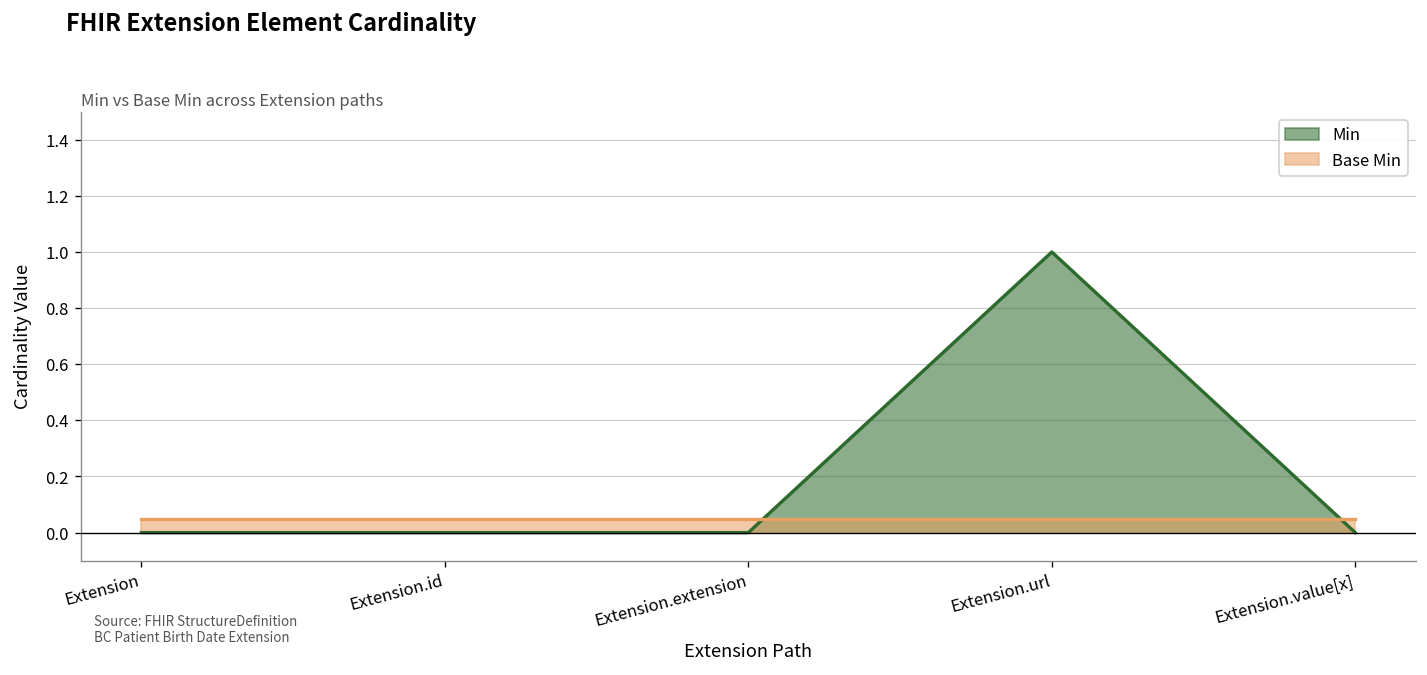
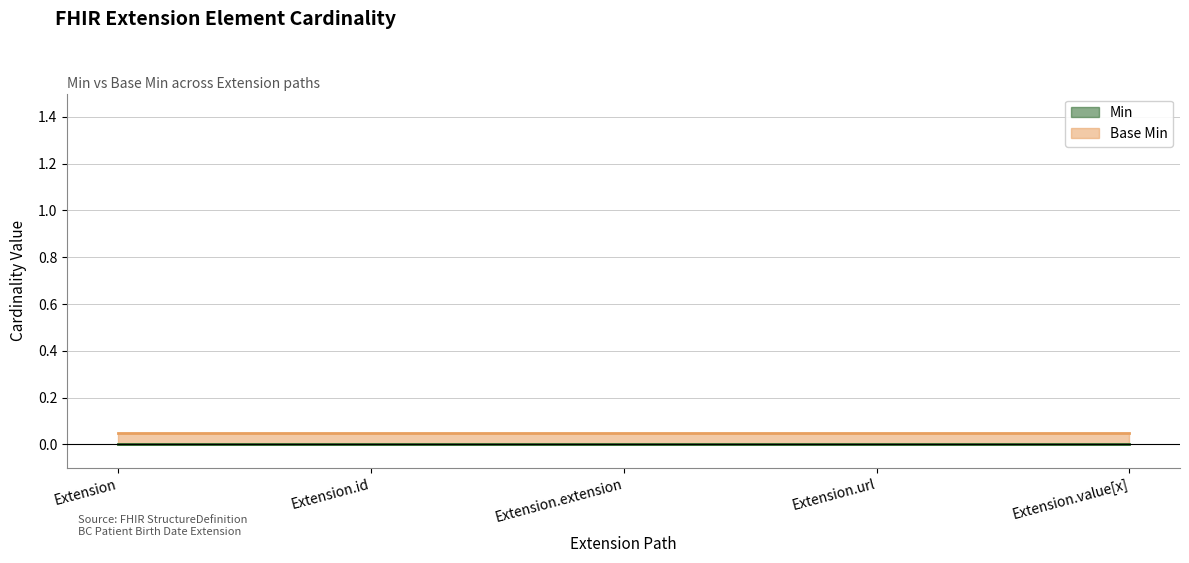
  {
    "Min": {
      "Extension": 0,
      "Extension.id": 0,
      "Extension.extension": 0,
-     "Extension.url": 1,
+     "Extension.url": 0,
      "Extension.value[x]": 0
    },
    "Base Min": {
      "Extension": 0.05,
      "Extension.id": 0.05,
      "Extension.extension": 0.05,
      "Extension.url": 0.05,
      "Extension.value[x]": 0.05
    }
  }
